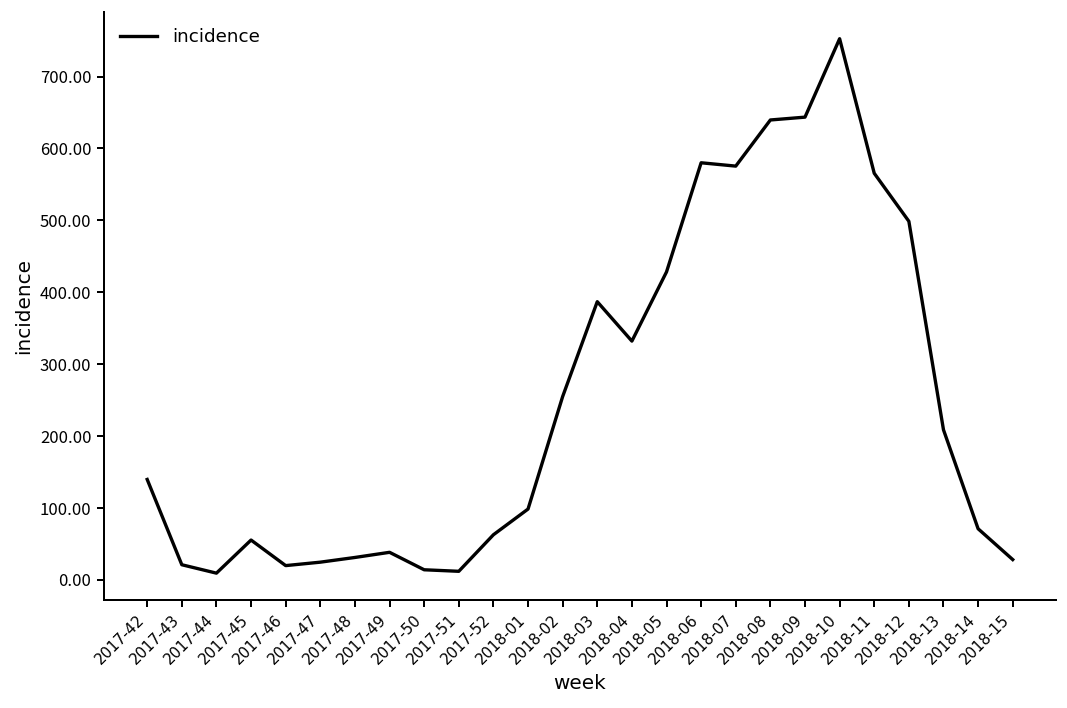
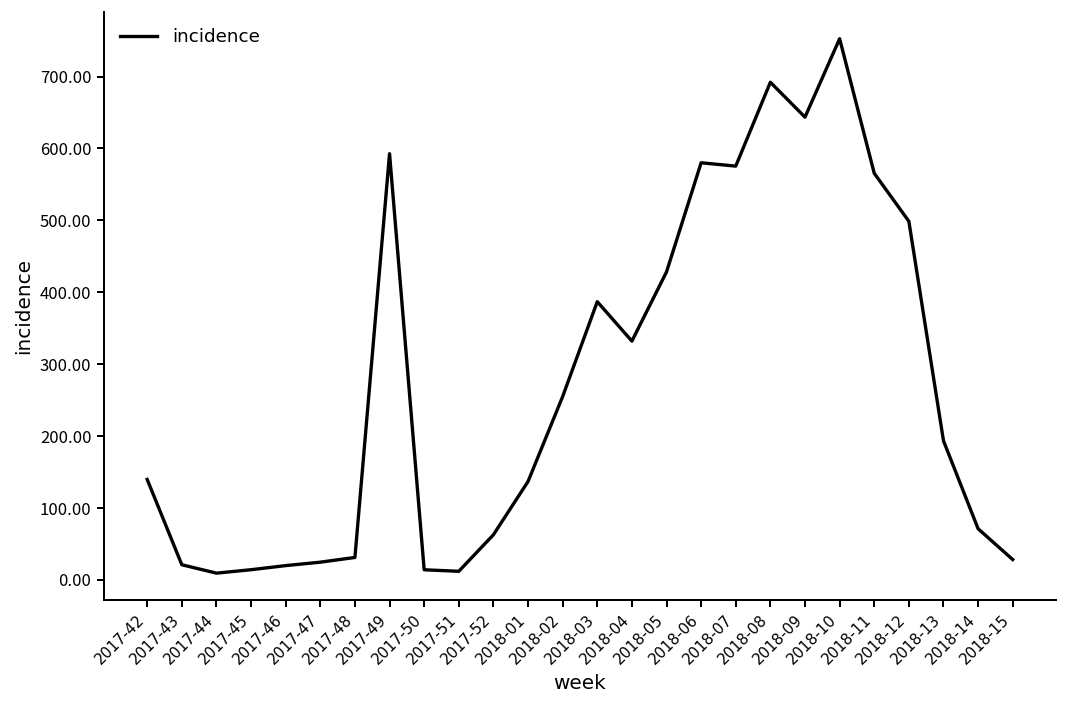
  {
    "2017-42": 140,
    "2017-43": 20,
    "2017-44": 10,
-   "2017-45": 60,
+   "2017-45": 10,
    "2017-46": 20,
    "2017-47": 20,
    "2017-48": 30,
-   "2017-49": 40,
+   "2017-49": 590,
    "2017-50": 10,
    "2017-51": 10,
    "2017-52": 60,
-   "2018-01": 100,
+   "2018-01": 140,
    "2018-02": 250,
    "2018-03": 390,
    "2018-04": 330,
    "2018-05": 430,
    "2018-06": 580,
    "2018-07": 580,
-   "2018-08": 640,
+   "2018-08": 690,
    "2018-09": 640,
    "2018-10": 750,
    "2018-11": 570,
    "2018-12": 500,
-   "2018-13": 210,
+   "2018-13": 190,
    "2018-14": 70,
    "2018-15": 30
  }
